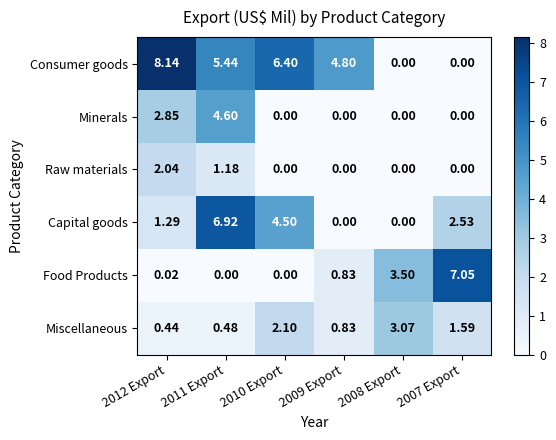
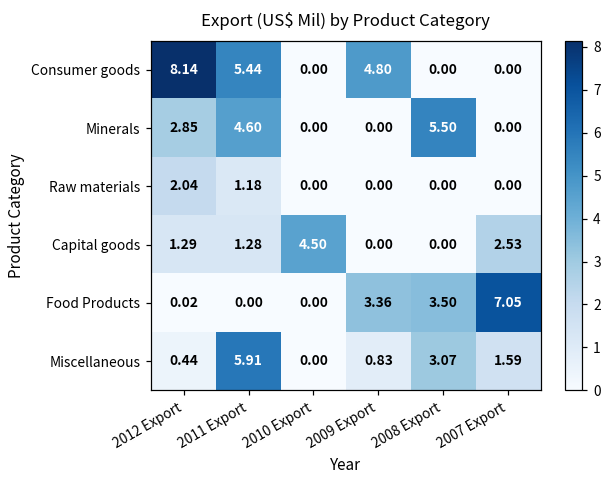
  {
    "Consumer goods": {
      "2012 Export": 8.14,
      "2011 Export": 5.44,
-     "2010 Export": 6.40,
+     "2010 Export": 0.00,
      "2009 Export": 4.80,
      "2008 Export": 0.00,
      "2007 Export": 0.00
    },
    "Minerals": {
      "2012 Export": 2.85,
      "2011 Export": 4.60,
      "2010 Export": 0.00,
      "2009 Export": 0.00,
-     "2008 Export": 0.00,
+     "2008 Export": 5.50,
      "2007 Export": 0.00
    },
    "Raw materials": {
      "2012 Export": 2.04,
      "2011 Export": 1.18,
      "2010 Export": 0.00,
      "2009 Export": 0.00,
      "2008 Export": 0.00,
      "2007 Export": 0.00
    },
    "Capital goods": {
      "2012 Export": 1.29,
-     "2011 Export": 6.92,
+     "2011 Export": 1.28,
      "2010 Export": 4.50,
      "2009 Export": 0.00,
      "2008 Export": 0.00,
      "2007 Export": 2.53
    },
    "Food Products": {
      "2012 Export": 0.02,
      "2011 Export": 0.00,
      "2010 Export": 0.00,
-     "2009 Export": 0.83,
+     "2009 Export": 3.36,
      "2008 Export": 3.50,
      "2007 Export": 7.05
    },
    "Miscellaneous": {
      "2012 Export": 0.44,
-     "2011 Export": 0.48,
-     "2010 Export": 2.10,
+     "2011 Export": 5.91,
+     "2010 Export": 0.00,
      "2009 Export": 0.83,
      "2008 Export": 3.07,
      "2007 Export": 1.59
    }
  }
